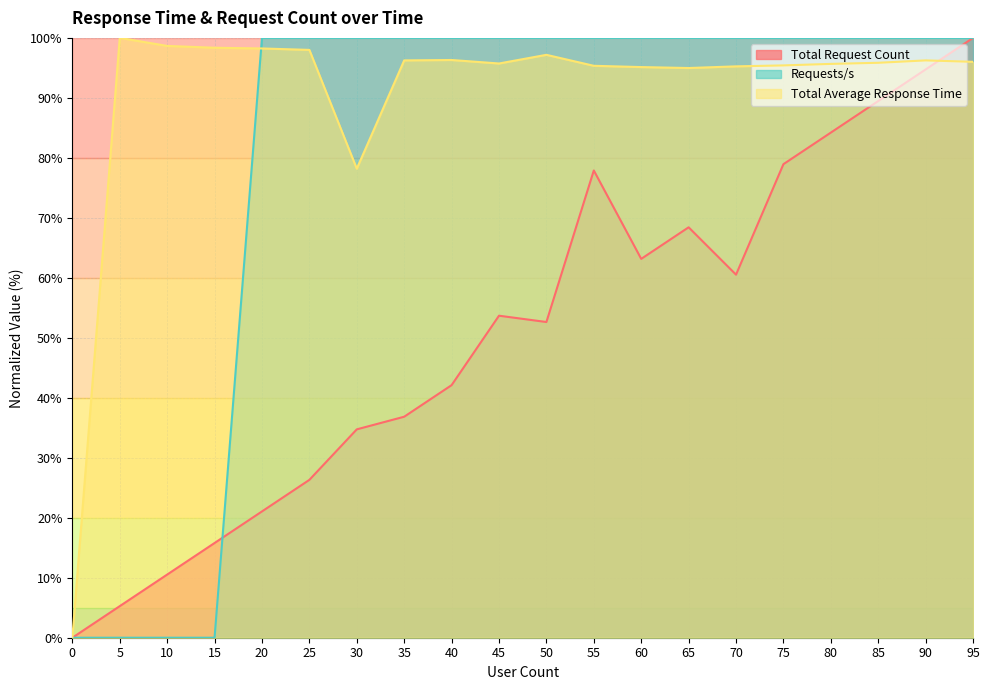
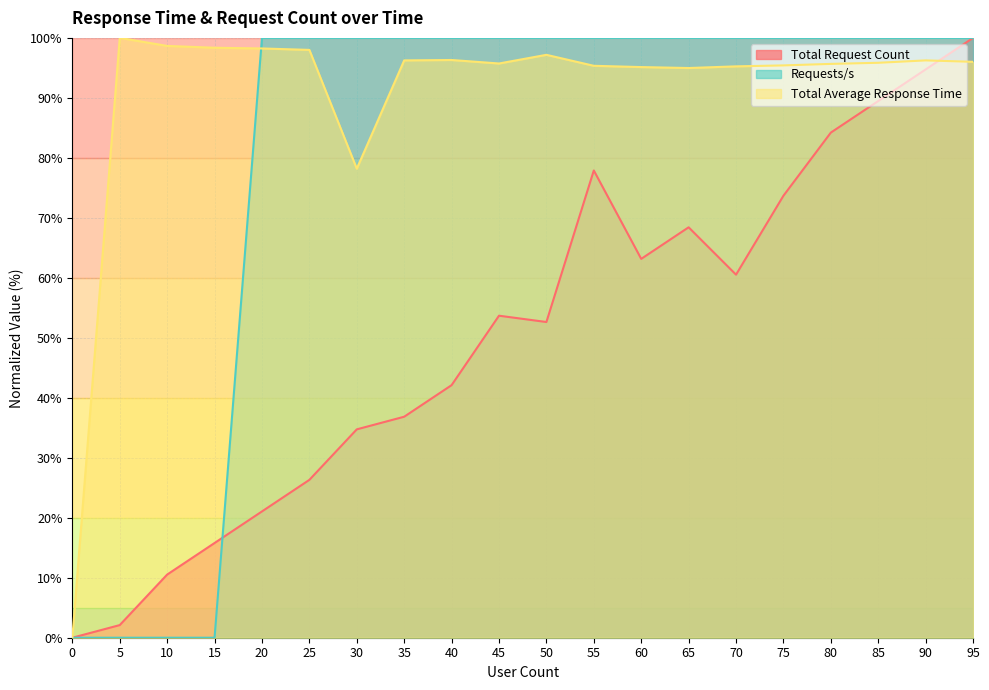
  {
    "Total Request Count": {
-     "5": "5%",
+     "5": "2%",
      "10": "11%",
      "15": "16%",
      "20": "21%",
      "25": "26%",
      "30": "35%",
      "35": "37%",
      "40": "42%",
      "45": "54%",
      "50": "53%",
      "55": "78%",
      "60": "63%",
      "65": "68%",
      "70": "61%",
-     "75": "79%",
+     "75": "74%",
      "80": "84%"
    },
    "Requests/s": {
      "5": "0%",
      "10": "0%",
      "15": "0%",
      "20": "100%",
      "25": "100%",
      "30": "100%",
      "35": "100%",
      "40": "100%",
      "45": "100%",
      "50": "100%",
      "55": "100%",
      "60": "100%",
      "65": "100%",
      "70": "100%",
      "75": "100%",
      "80": "100%",
      "85": "100%",
      "90": "100%"
    },
    "Total Average Response Time": {
      "5": "100%",
      "10": "99%",
      "15": "98%",
      "20": "98%",
      "25": "98%",
      "30": "78%",
      "35": "96%",
      "40": "96%",
      "45": "96%",
      "50": "97%",
      "55": "95%",
      "60": "95%",
      "65": "95%",
      "70": "95%",
      "95": "96%"
    }
  }
